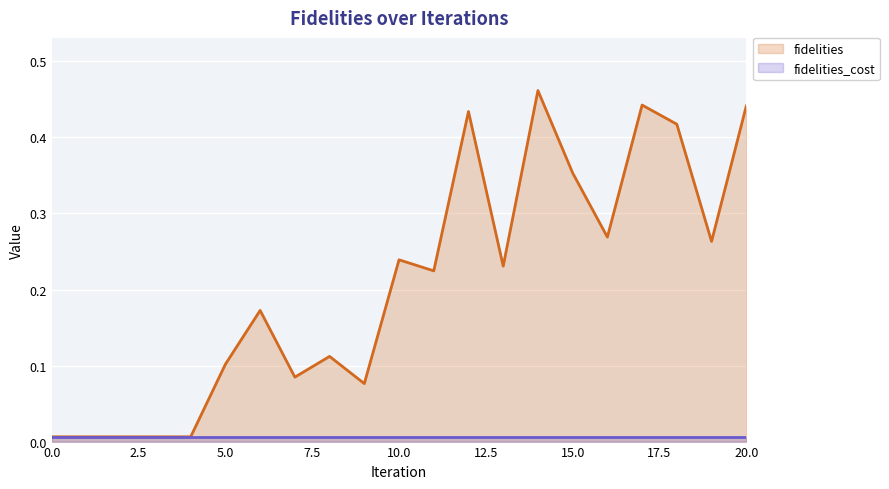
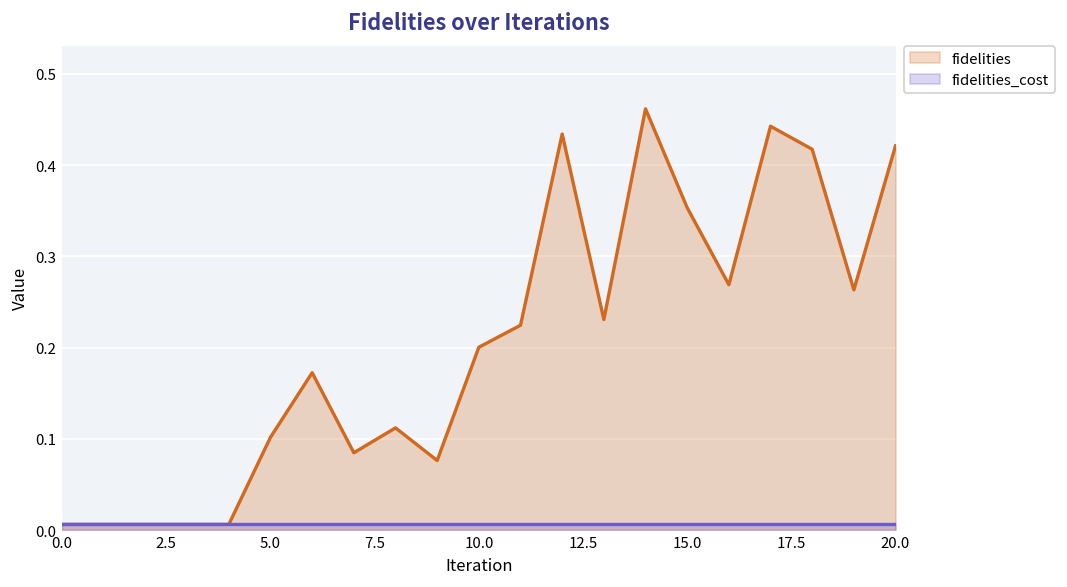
  {
    "fidelities": {
      "5.0": 0.10,
-     "10.0": 0.24,
+     "10.0": 0.20,
      "15.0": 0.35,
-     "20.0": 0.44
+     "20.0": 0.42
    },
    "fidelities_cost": {
      "5.0": 0.01,
      "10.0": 0.01,
      "15.0": 0.01,
      "20.0": 0.01
    }
  }
